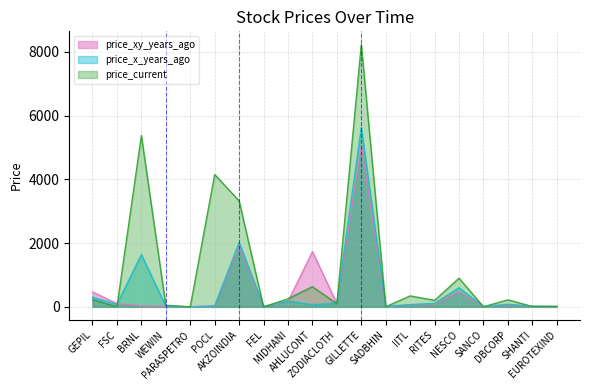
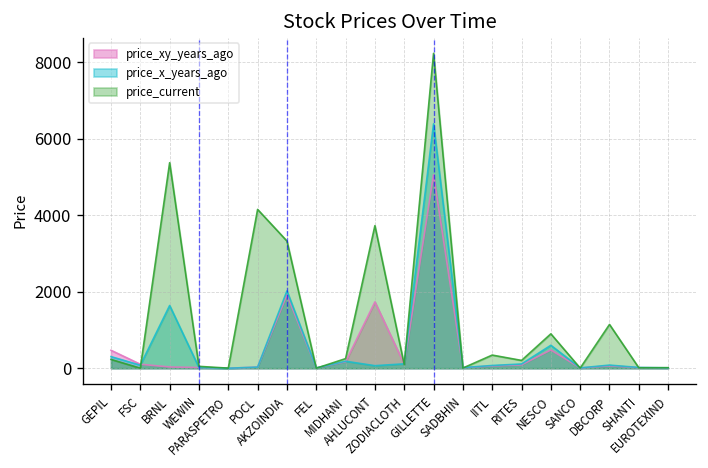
  {
    "price_xy_years_ago": {
      "GEPIL": 500,
      "BRNL": 0,
      "AKZOINDIA": 1900,
      "AHLUCONT": 1700,
      "GILLETTE": 5100,
      "NESCO": 500
    },
    "price_x_years_ago": {
      "BRNL": 1600,
      "AKZOINDIA": 2000,
      "AHLUCONT": 100,
-     "GILLETTE": 5600,
+     "GILLETTE": 6400,
      "NESCO": 600
    },
    "price_current": {
      "BRNL": 5400,
      "POCL": 4200,
      "AKZOINDIA": 3300,
-     "AHLUCONT": 600,
+     "AHLUCONT": 3700,
      "GILLETTE": 8200,
      "IITL": 300,
      "RITES": 200,
      "NESCO": 900,
-     "DBCORP": 200
+     "DBCORP": 1100
    }
  }
